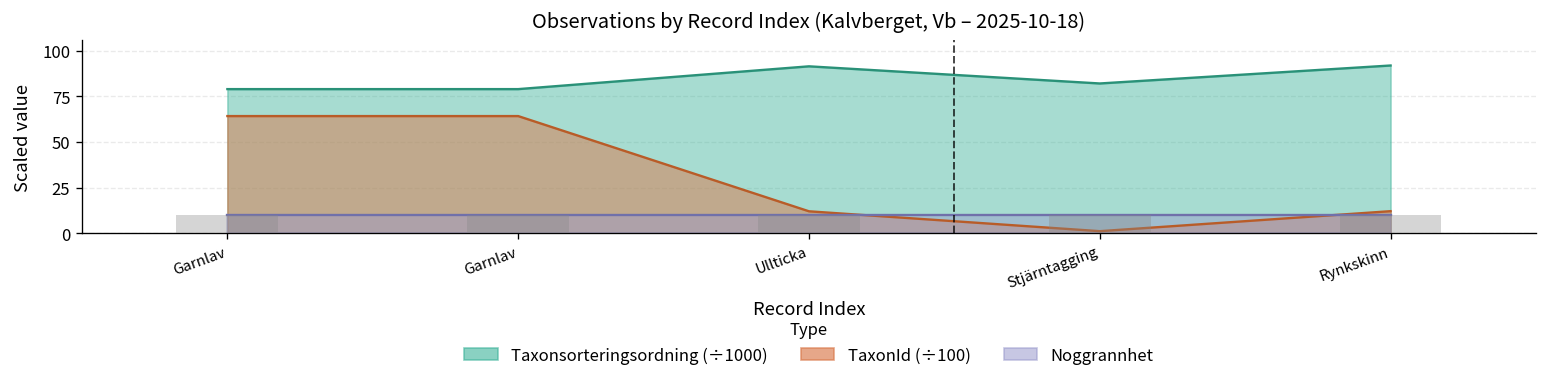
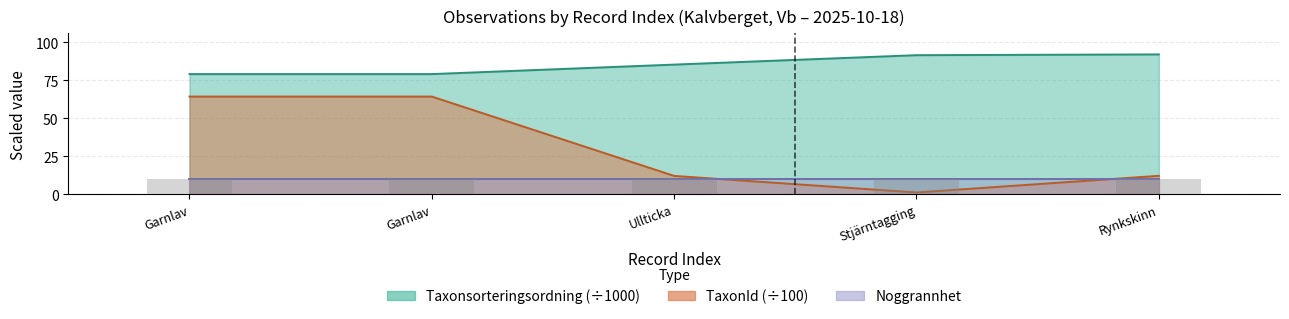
  {
    "Taxonsorteringsordning (÷1000)": {
-     "Ullticka": 92,
-     "Stjärntagging": 82,
+     "Ullticka": 85,
+     "Stjärntagging": 91,
      "Rynkskinn": 92
    },
    "TaxonId (÷100)": {
      "Ullticka": 12,
      "Stjärntagging": 1,
      "Rynkskinn": 12
    },
    "Noggrannhet": {
      "Ullticka": 10,
      "Stjärntagging": 10,
      "Rynkskinn": 10
    }
  }
